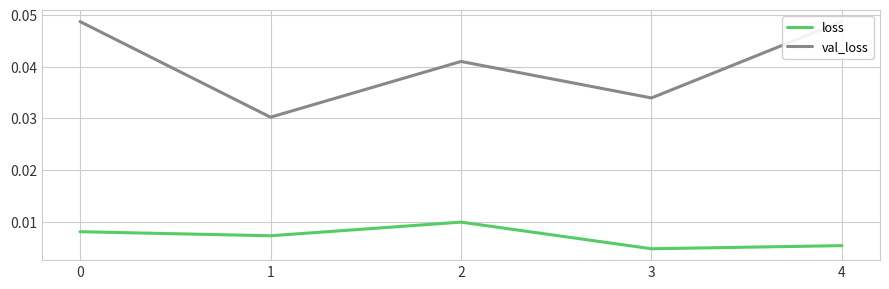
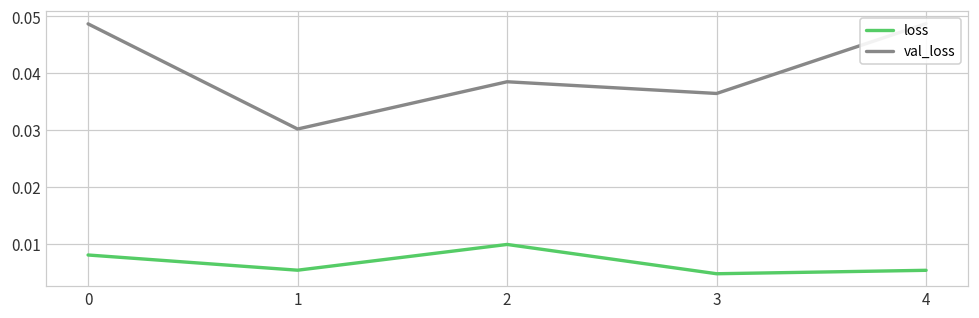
  {
    "loss": {
      "0": 0.008,
-     "1": 0.007,
+     "1": 0.005,
      "2": 0.010,
      "3": 0.005,
      "4": 0.005
    },
    "val_loss": {
      "0": 0.049,
      "1": 0.030,
-     "2": 0.041,
-     "3": 0.034
+     "2": 0.039,
+     "3": 0.036
    }
  }
